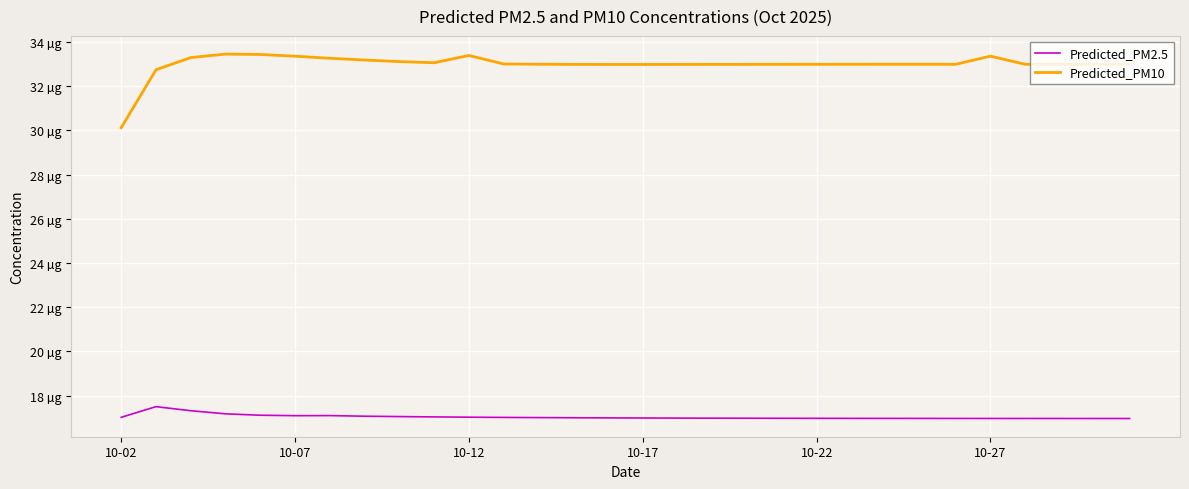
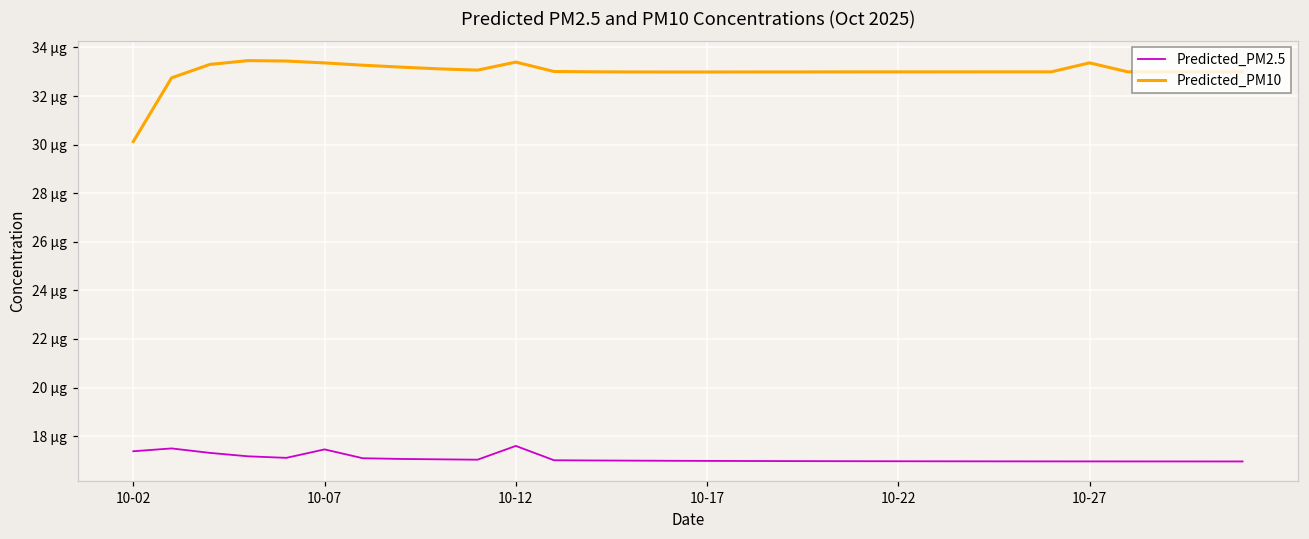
  {
    "Predicted_PM2.5": {
-     "10-02": "17.0 µg",
-     "10-07": "17.1 µg",
-     "10-12": "17.0 µg",
+     "10-02": "17.4 µg",
+     "10-07": "17.5 µg",
+     "10-12": "17.6 µg",
      "10-17": "17.0 µg",
      "10-22": "17.0 µg",
      "10-27": "17.0 µg"
    },
    "Predicted_PM10": {
      "10-02": "30.1 µg",
      "10-07": "33.4 µg",
      "10-12": "33.4 µg",
      "10-17": "33.0 µg",
      "10-22": "33.0 µg",
      "10-27": "33.4 µg"
    }
  }
